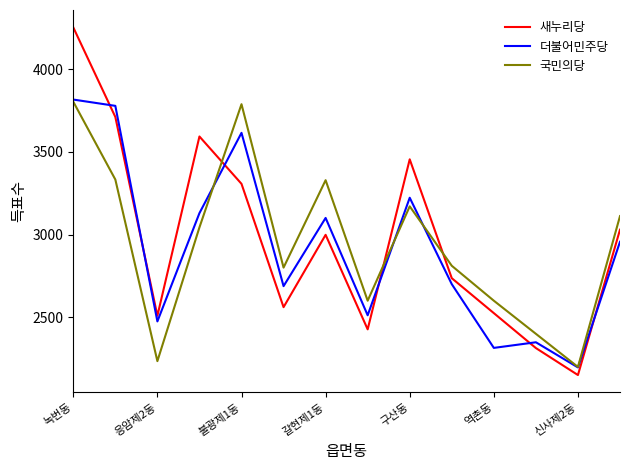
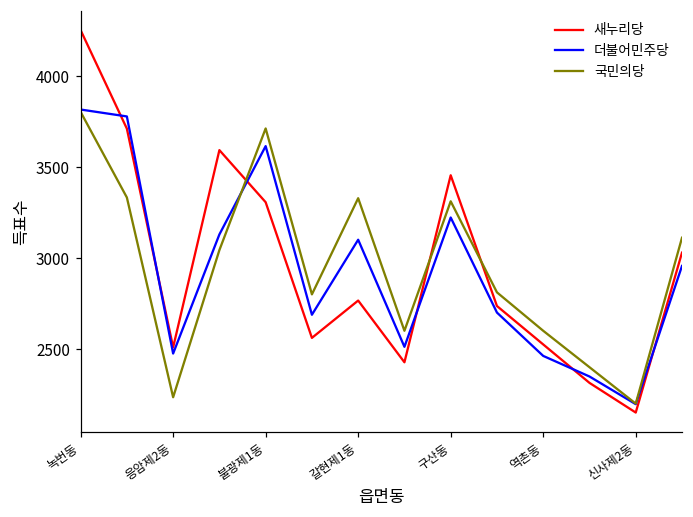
  {
    "새누리당": {
      "녹번동": 4250,
      "응암제2동": 2510,
      "불광제1동": 3310,
-     "갈현제1동": 3000,
+     "갈현제1동": 2770,
      "구산동": 3460,
      "역촌동": 2530,
      "신사제2동": 2150
    },
    "더불어민주당": {
      "응암제2동": 2480,
      "불광제1동": 3620,
      "갈현제1동": 3100,
      "구산동": 3220,
-     "역촌동": 2320
+     "역촌동": 2460
    },
    "국민의당": {
      "응암제2동": 2240,
-     "불광제1동": 3790,
+     "불광제1동": 3710,
      "갈현제1동": 3330,
-     "구산동": 3170,
+     "구산동": 3310,
      "역촌동": 2600
    }
  }
